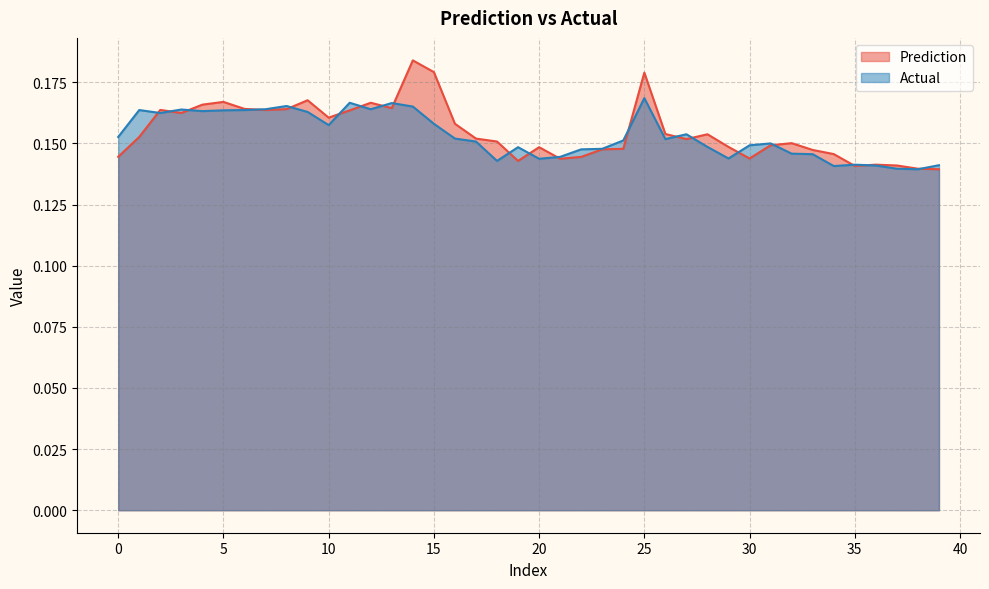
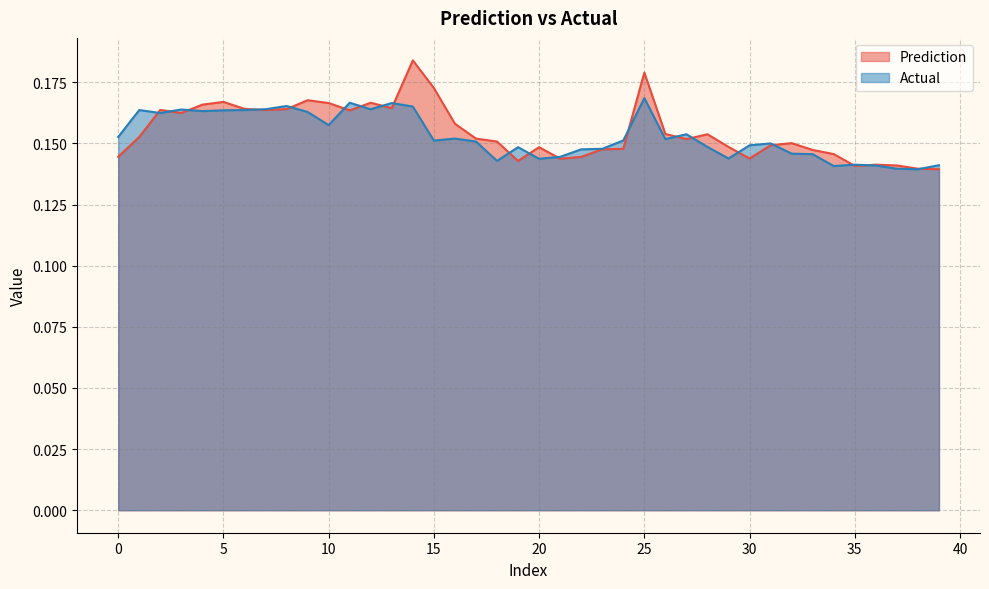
  {
    "Prediction": {
      "0": 0.145,
      "5": 0.167,
-     "10": 0.161,
-     "15": 0.179,
+     "10": 0.167,
+     "15": 0.173,
      "20": 0.148,
      "25": 0.179,
      "30": 0.144
    },
    "Actual": {
      "0": 0.153,
      "5": 0.164,
      "10": 0.157,
-     "15": 0.158,
+     "15": 0.151,
      "20": 0.144,
      "25": 0.169,
      "30": 0.149
    }
  }
